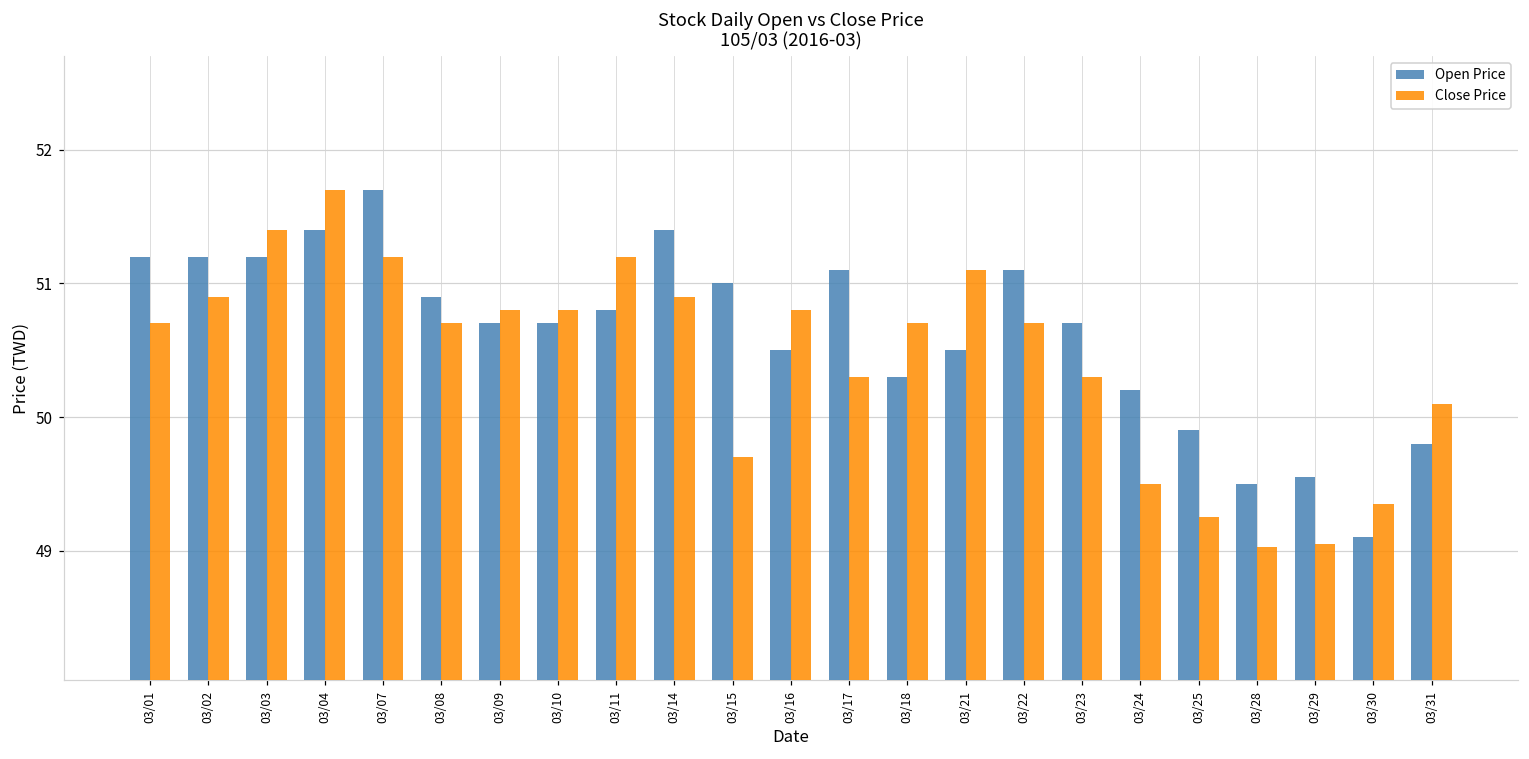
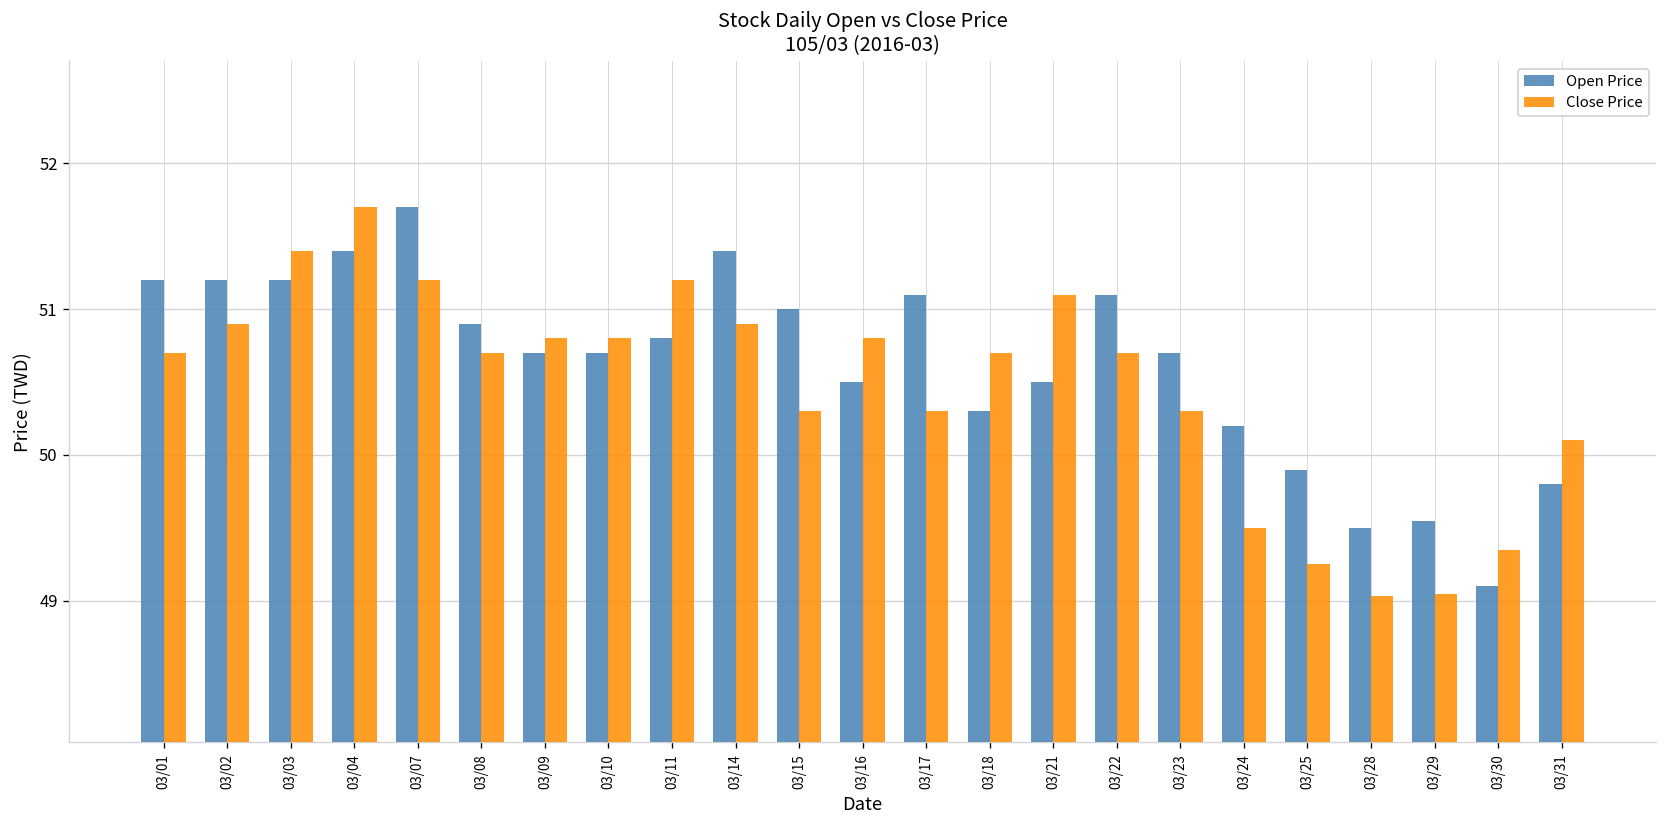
  {
    "Open Price": {
      "03/01": 51.2,
      "03/02": 51.2,
      "03/03": 51.2,
      "03/04": 51.4,
      "03/07": 51.7,
      "03/08": 50.9,
      "03/09": 50.7,
      "03/10": 50.7,
      "03/11": 50.8,
      "03/14": 51.4,
      "03/15": 51.0,
      "03/16": 50.5,
      "03/17": 51.1,
      "03/18": 50.3,
      "03/21": 50.5,
      "03/22": 51.1,
      "03/23": 50.7,
      "03/24": 50.2,
      "03/25": 49.9,
      "03/28": 49.5,
      "03/29": 49.55,
      "03/30": 49.1,
      "03/31": 49.8
    },
    "Close Price": {
      "03/01": 50.7,
      "03/02": 50.9,
      "03/03": 51.4,
      "03/04": 51.7,
      "03/07": 51.2,
      "03/08": 50.7,
      "03/09": 50.8,
      "03/10": 50.8,
      "03/11": 51.2,
      "03/14": 50.9,
-     "03/15": 49.7,
+     "03/15": 50.3,
      "03/16": 50.8,
      "03/17": 50.3,
      "03/18": 50.7,
      "03/21": 51.1,
      "03/22": 50.7,
      "03/23": 50.3,
      "03/24": 49.5,
      "03/25": 49.25,
      "03/28": 49.03,
      "03/29": 49.05,
      "03/30": 49.35,
      "03/31": 50.1
    }
  }
